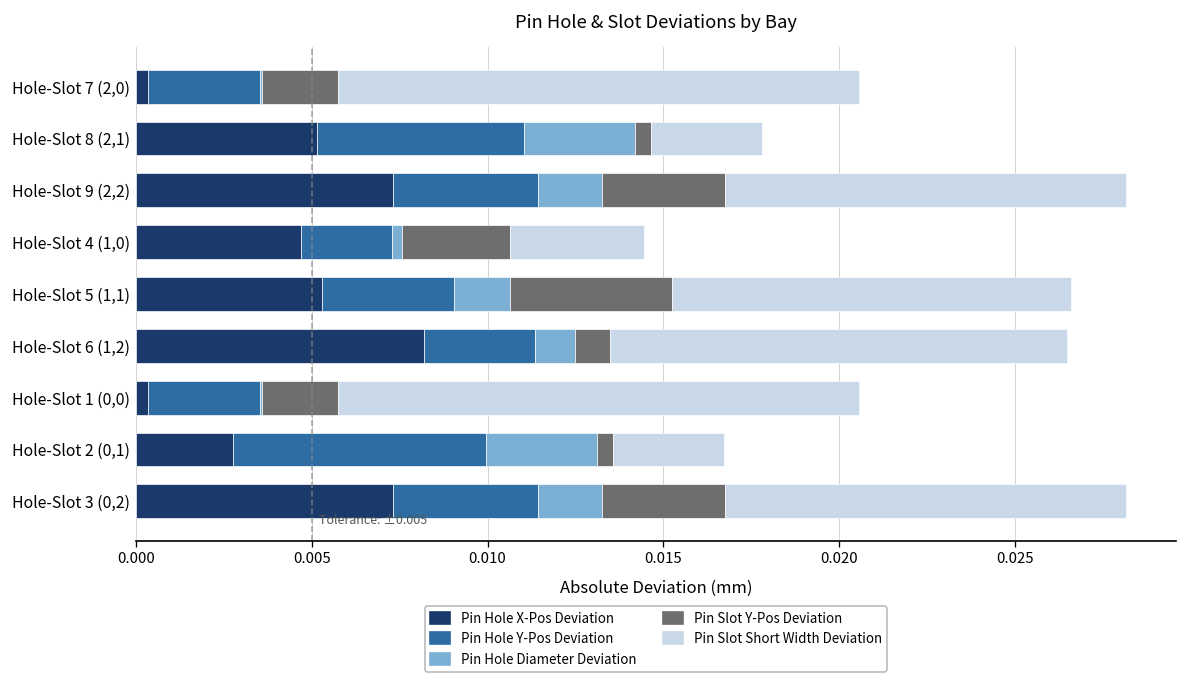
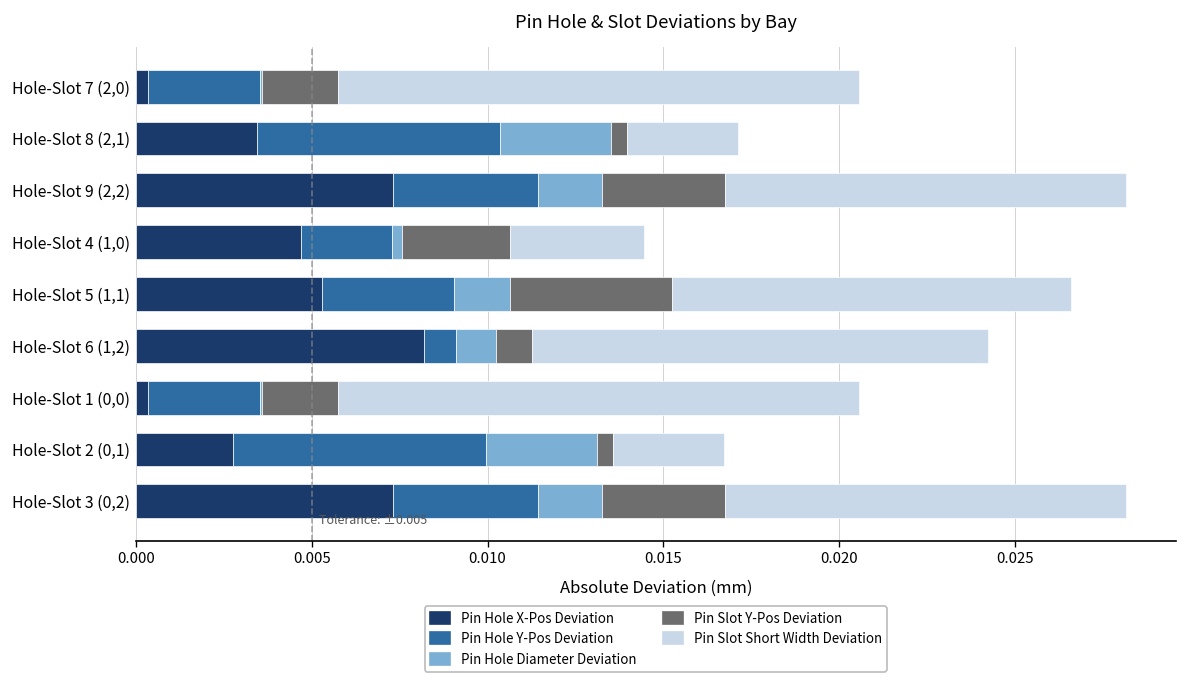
  {
    "Pin Hole X-Pos Deviation": {
      "Hole-Slot 7 (2,0)": 0.0004,
-     "Hole-Slot 8 (2,1)": 0.0052,
+     "Hole-Slot 8 (2,1)": 0.0034,
      "Hole-Slot 9 (2,2)": 0.0073,
      "Hole-Slot 4 (1,0)": 0.0047,
      "Hole-Slot 5 (1,1)": 0.0053,
      "Hole-Slot 6 (1,2)": 0.0082,
      "Hole-Slot 1 (0,0)": 0.0004,
      "Hole-Slot 2 (0,1)": 0.0028
    },
    "Pin Hole Y-Pos Deviation": {
      "Hole-Slot 7 (2,0)": 0.0032,
-     "Hole-Slot 8 (2,1)": 0.0059,
+     "Hole-Slot 8 (2,1)": 0.0069,
      "Hole-Slot 9 (2,2)": 0.0041,
      "Hole-Slot 4 (1,0)": 0.0026,
      "Hole-Slot 5 (1,1)": 0.0038,
-     "Hole-Slot 6 (1,2)": 0.0032,
+     "Hole-Slot 6 (1,2)": 0.0009,
      "Hole-Slot 1 (0,0)": 0.0032,
      "Hole-Slot 2 (0,1)": 0.0072,
      "Hole-Slot 3 (0,2)": 0.0041
    },
    "Pin Hole Diameter Deviation": {
      "Hole-Slot 8 (2,1)": 0.0032,
      "Hole-Slot 9 (2,2)": 0.0018,
      "Hole-Slot 4 (1,0)": 0.0003,
      "Hole-Slot 5 (1,1)": 0.0016,
      "Hole-Slot 6 (1,2)": 0.0011,
      "Hole-Slot 2 (0,1)": 0.0032,
      "Hole-Slot 3 (0,2)": 0.0018
    },
    "Pin Slot Y-Pos Deviation": {
      "Hole-Slot 7 (2,0)": 0.0022,
      "Hole-Slot 8 (2,1)": 0.0005,
      "Hole-Slot 9 (2,2)": 0.0035,
      "Hole-Slot 4 (1,0)": 0.0031,
      "Hole-Slot 5 (1,1)": 0.0046,
      "Hole-Slot 6 (1,2)": 0.0010,
      "Hole-Slot 1 (0,0)": 0.0022,
      "Hole-Slot 2 (0,1)": 0.0005,
      "Hole-Slot 3 (0,2)": 0.0035
    },
    "Pin Slot Short Width Deviation": {
      "Hole-Slot 7 (2,0)": 0.0148,
      "Hole-Slot 8 (2,1)": 0.0032,
      "Hole-Slot 9 (2,2)": 0.0114,
      "Hole-Slot 4 (1,0)": 0.0038,
      "Hole-Slot 5 (1,1)": 0.0113,
      "Hole-Slot 6 (1,2)": 0.0130,
      "Hole-Slot 1 (0,0)": 0.0148,
      "Hole-Slot 2 (0,1)": 0.0032,
      "Hole-Slot 3 (0,2)": 0.0114
    }
  }
